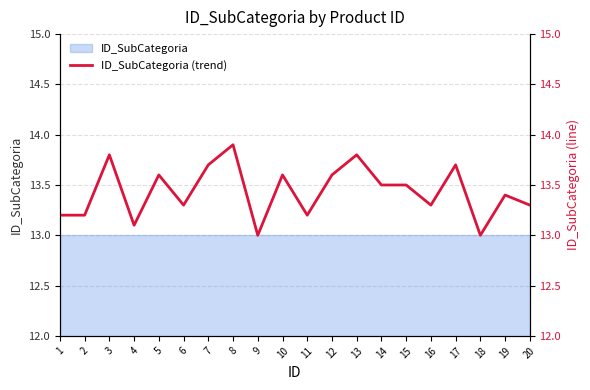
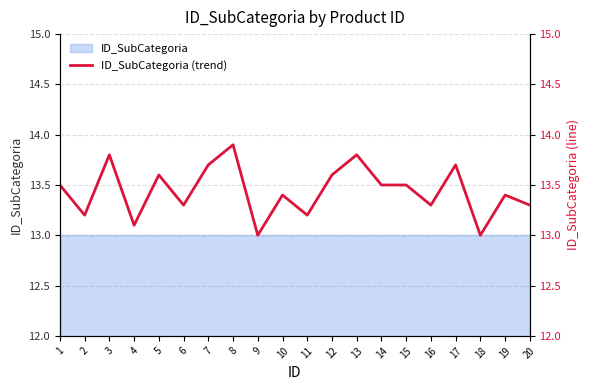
  {
    "ID_SubCategoria": {
      "1": 13.00,
      "2": 13.00,
      "3": 13.00,
      "4": 13.00,
      "5": 13.00,
      "6": 13.00,
      "7": 13.00,
      "8": 13.00,
      "9": 13.00,
      "10": 13.00,
      "11": 13.00,
      "12": 13.00,
      "13": 13.00,
      "14": 13.00,
      "15": 13.00,
      "16": 13.00,
      "17": 13.00,
      "18": 13.00,
      "19": 13.00,
      "20": 13.00
    },
    "ID_SubCategoria (trend)": {
-     "1": 13.2,
+     "1": 13.5,
      "2": 13.2,
      "3": 13.8,
      "4": 13.1,
      "5": 13.6,
      "6": 13.3,
      "7": 13.7,
      "8": 13.9,
      "9": 13.0,
-     "10": 13.6,
+     "10": 13.4,
      "11": 13.2,
      "12": 13.6,
      "13": 13.8,
      "14": 13.5,
      "15": 13.5,
      "16": 13.3,
      "17": 13.7,
      "18": 13.0,
      "19": 13.4,
      "20": 13.3
    }
  }
